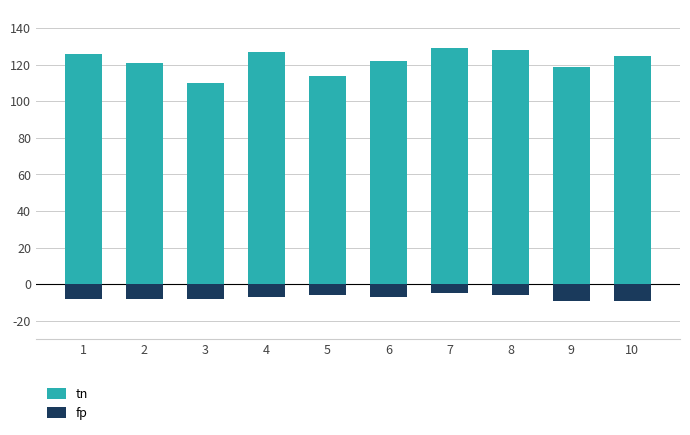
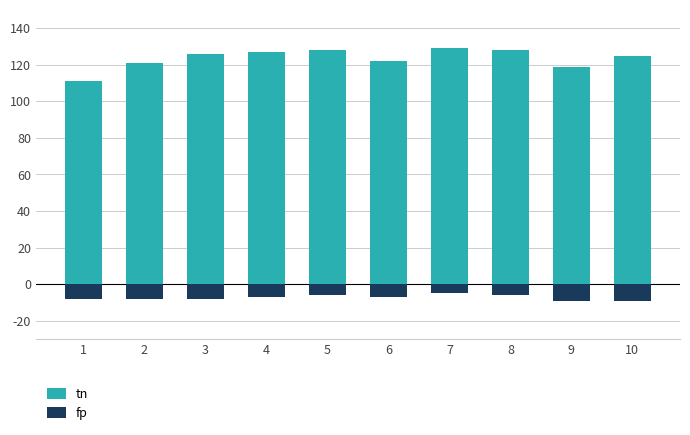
  {
    "tn": {
-     "1": 126,
+     "1": 111,
      "2": 121,
-     "3": 110,
+     "3": 126,
      "4": 127,
-     "5": 114,
+     "5": 128,
      "6": 122,
      "7": 129,
      "8": 128,
      "9": 119,
      "10": 125
    },
    "fp": {
      "1": -8,
      "2": -8,
      "3": -8,
      "4": -7,
      "5": -6,
      "6": -7,
      "7": -5,
      "8": -6,
      "9": -9,
      "10": -9
    }
  }
